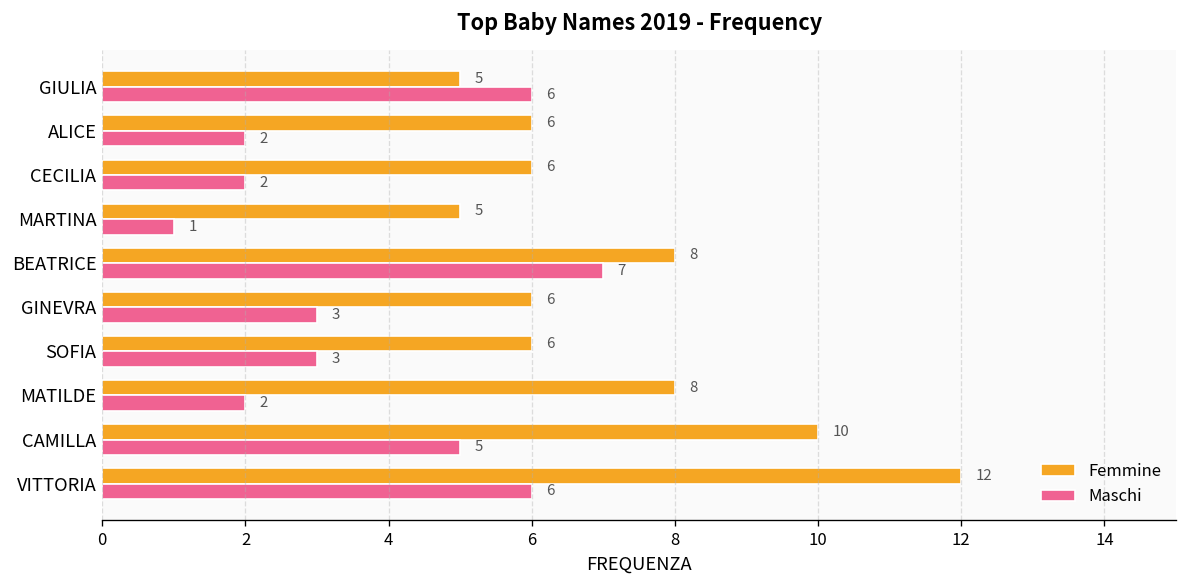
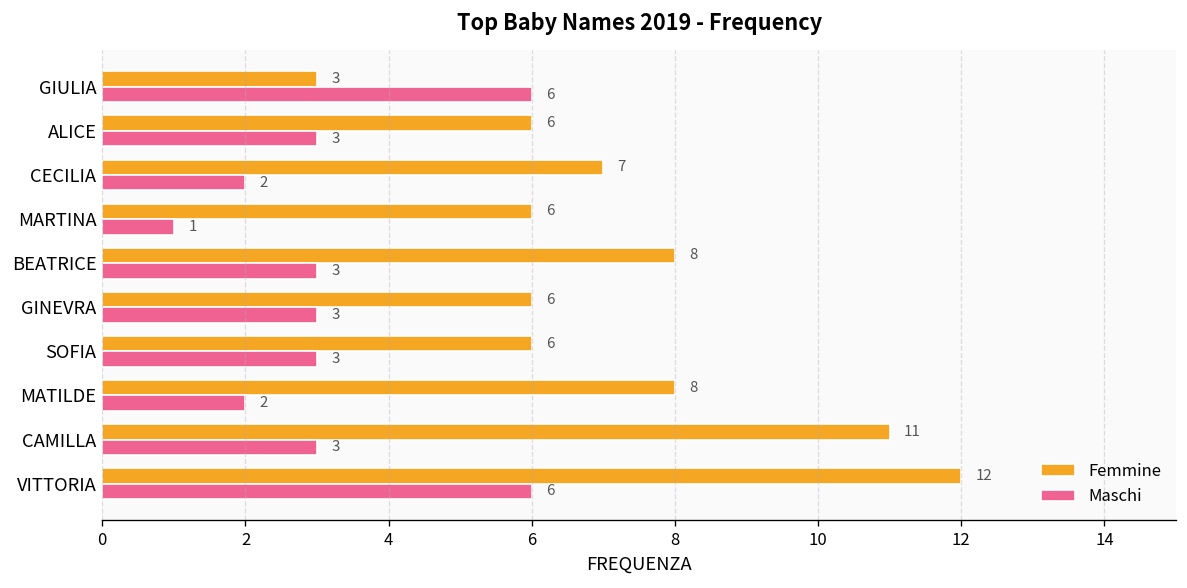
  {
    "Femmine": {
-     "GIULIA": 5,
+     "GIULIA": 3,
      "ALICE": 6,
-     "CECILIA": 6,
-     "MARTINA": 5,
+     "CECILIA": 7,
+     "MARTINA": 6,
      "BEATRICE": 8,
      "GINEVRA": 6,
      "SOFIA": 6,
      "MATILDE": 8,
-     "CAMILLA": 10,
+     "CAMILLA": 11,
      "VITTORIA": 12
    },
    "Maschi": {
      "GIULIA": 6,
-     "ALICE": 2,
+     "ALICE": 3,
      "CECILIA": 2,
      "MARTINA": 1,
-     "BEATRICE": 7,
+     "BEATRICE": 3,
      "GINEVRA": 3,
      "SOFIA": 3,
      "MATILDE": 2,
-     "CAMILLA": 5,
+     "CAMILLA": 3,
      "VITTORIA": 6
    }
  }
